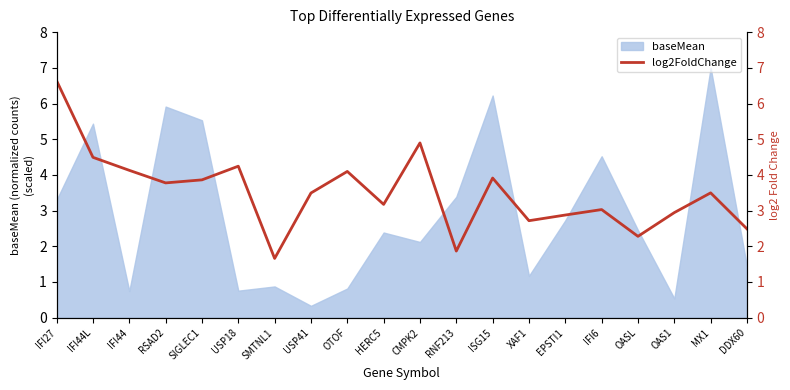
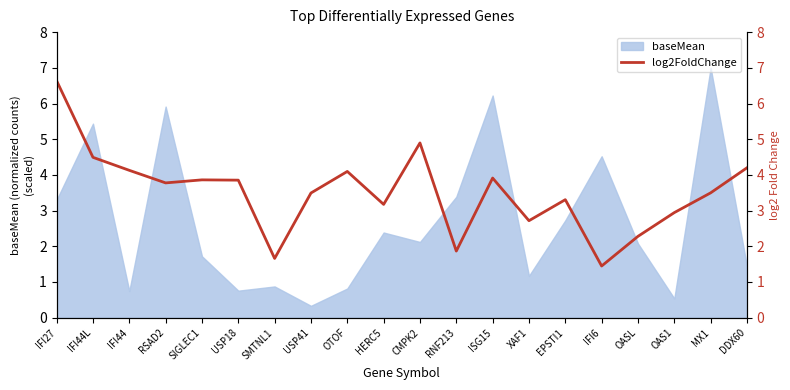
  {
    "log2FoldChange": {
      "IFI27": 6.6,
      "IFI44L": 4.5,
      "IFI44": 4.1,
      "RSAD2": 3.8,
      "SIGLEC1": 3.9,
-     "USP18": 4.2,
+     "USP18": 3.9,
      "SMTNL1": 1.7,
      "USP41": 3.5,
      "OTOF": 4.1,
      "HERC5": 3.2,
      "CMPK2": 4.9,
      "RNF213": 1.9,
      "ISG15": 3.9,
      "XAF1": 2.7,
-     "EPSTI1": 2.9,
-     "IFI6": 3.0,
+     "EPSTI1": 3.3,
+     "IFI6": 1.4,
      "OASL": 2.3,
      "OAS1": 2.9,
      "MX1": 3.5,
-     "DDX60": 2.5
+     "DDX60": 4.2
    },
    "baseMean": {
      "IFI27": 3.3,
      "IFI44L": 5.4,
      "IFI44": 0.7,
      "RSAD2": 5.9,
-     "SIGLEC1": 5.5,
+     "SIGLEC1": 1.7,
      "USP18": 0.8,
      "SMTNL1": 0.9,
      "USP41": 0.3,
      "OTOF": 0.8,
      "HERC5": 2.4,
      "CMPK2": 2.1,
      "RNF213": 3.4,
      "ISG15": 6.2,
      "XAF1": 1.2,
      "EPSTI1": 2.7,
      "IFI6": 4.5,
-     "OASL": 2.5,
+     "OASL": 2.1,
      "OAS1": 0.5,
      "DDX60": 1.4
    }
  }
